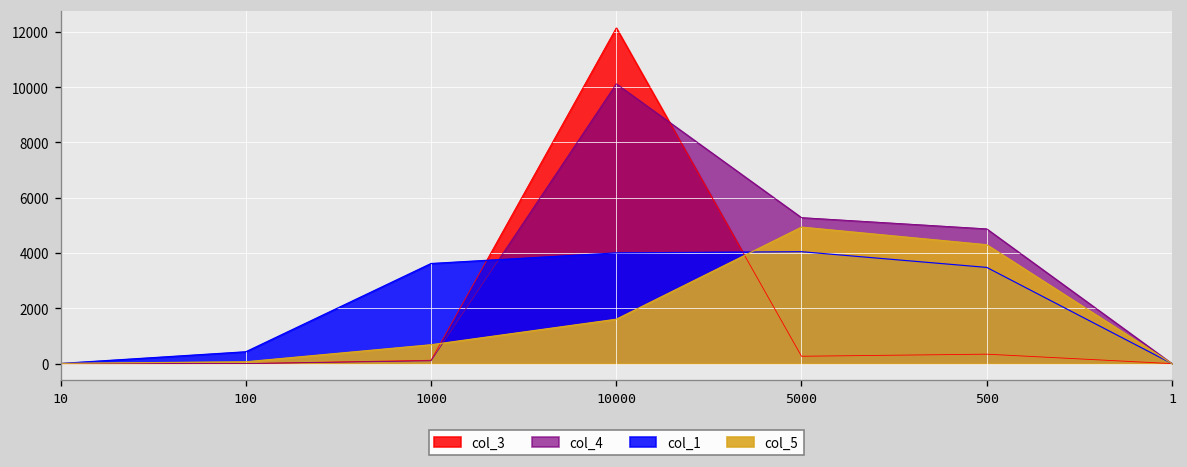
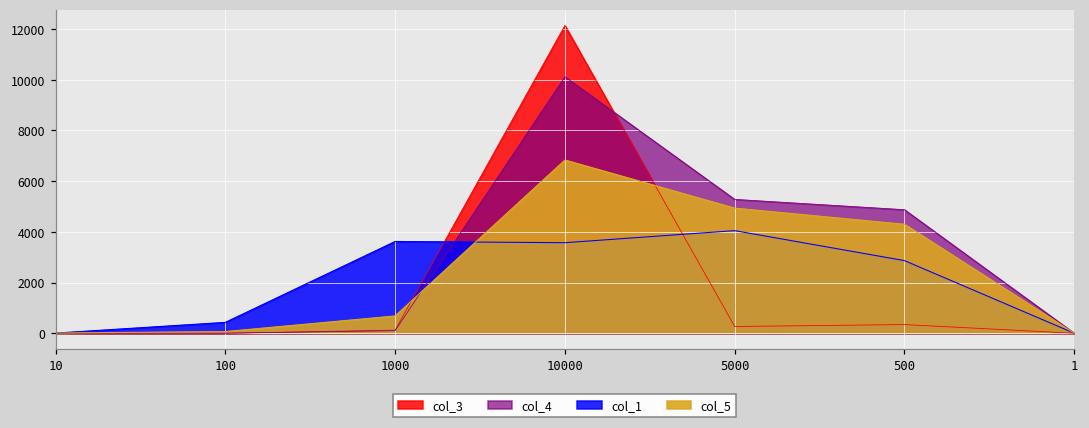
  {
    "col_3": {
      "10000": 12100,
      "5000": 300,
      "500": 300
    },
    "col_4": {
      "10000": 10100,
      "5000": 5300,
      "500": 4900
    },
    "col_1": {
      "100": 400,
      "1000": 3600,
-     "10000": 4000,
+     "10000": 3600,
      "5000": 4000,
-     "500": 3500
+     "500": 2900
    },
    "col_5": {
      "1000": 700,
-     "10000": 1600,
+     "10000": 6800,
      "5000": 4900,
      "500": 4300
    }
  }
